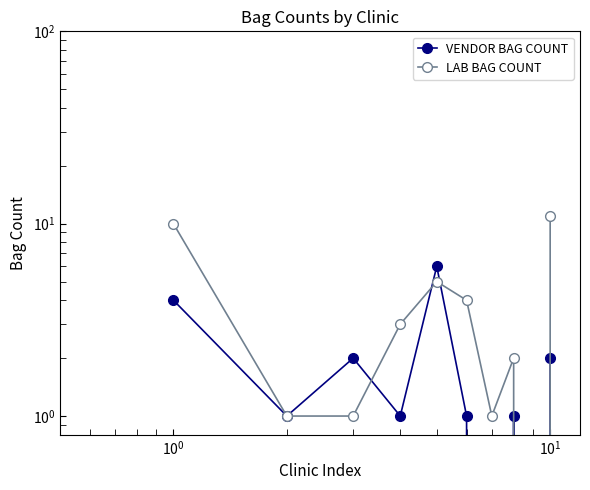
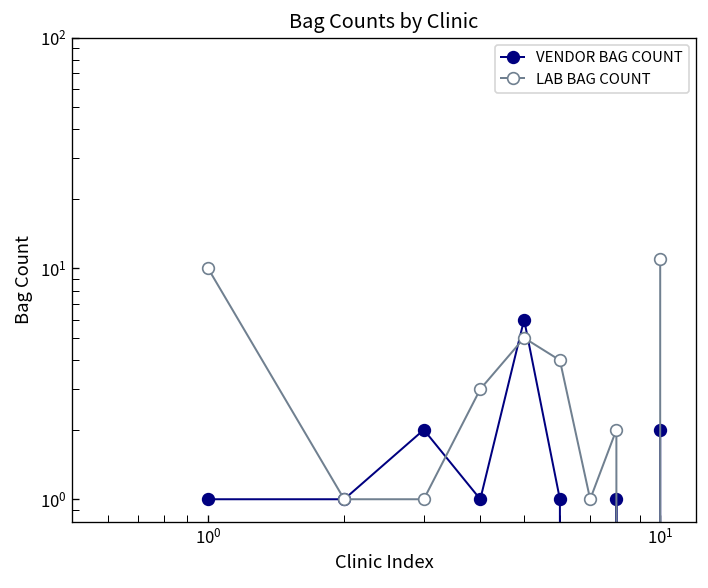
  {
    "VENDOR BAG COUNT": {
-     "10^0": 4,
+     "10^0": 1,
      "10^1": 2
    },
    "LAB BAG COUNT": {
      "10^0": 10,
      "10^1": 11
    }
  }
